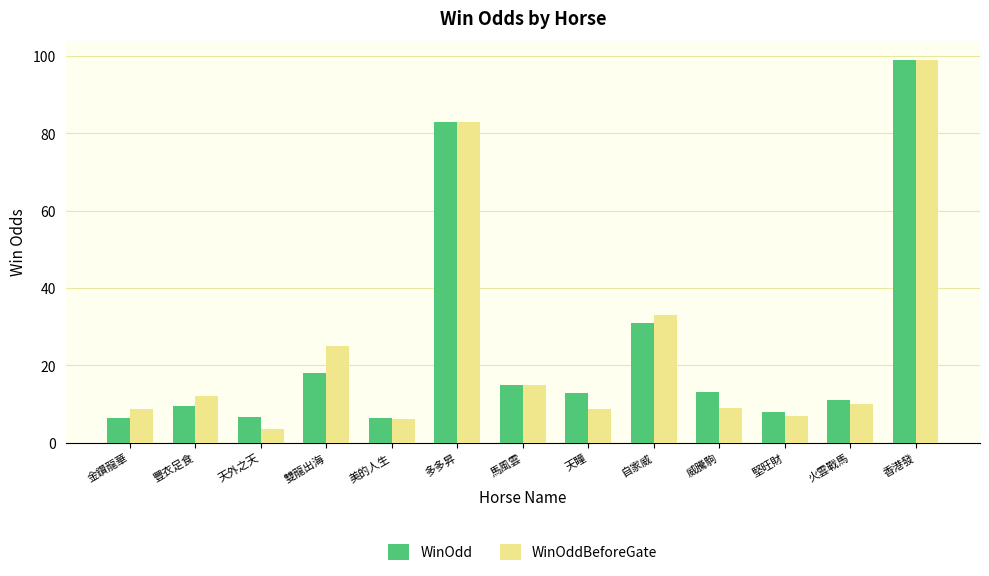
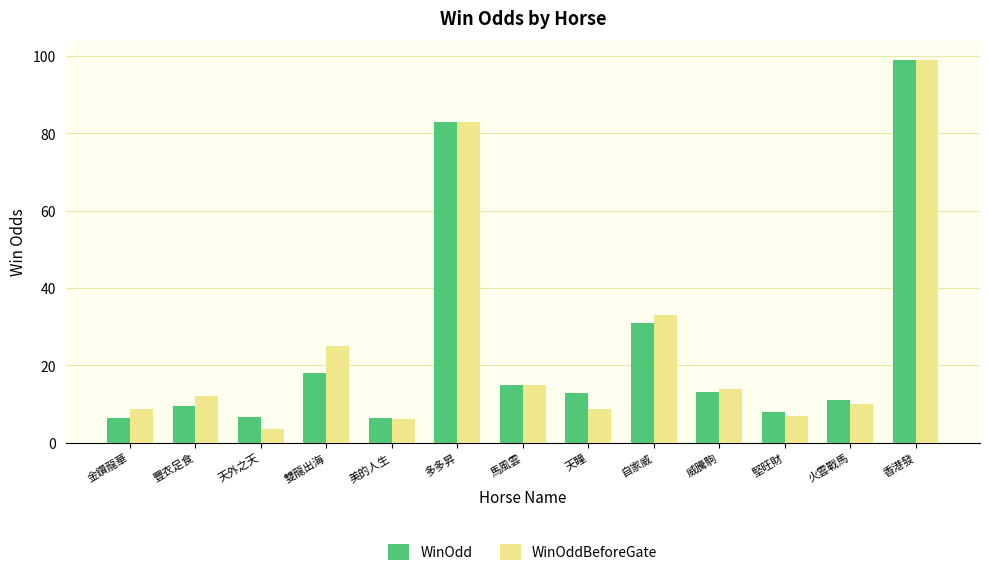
  {
    "WinOdd": {
      "金鑽龍華": 6,
      "豐衣足食": 10,
      "天外之天": 7,
      "雙龍出海": 18,
      "美的人生": 6,
      "多多昇": 83,
      "馬風雲": 15,
      "天瞳": 13,
      "自家威": 31,
      "威騰駒": 13,
      "堅旺財": 8,
      "火雲戰馬": 11,
      "香港發": 99
    },
    "WinOddBeforeGate": {
      "金鑽龍華": 9,
      "豐衣足食": 12,
      "天外之天": 4,
      "雙龍出海": 25,
      "美的人生": 6,
      "多多昇": 83,
      "馬風雲": 15,
      "天瞳": 9,
      "自家威": 33,
-     "威騰駒": 9,
+     "威騰駒": 14,
      "堅旺財": 7,
      "火雲戰馬": 10,
      "香港發": 99
    }
  }
